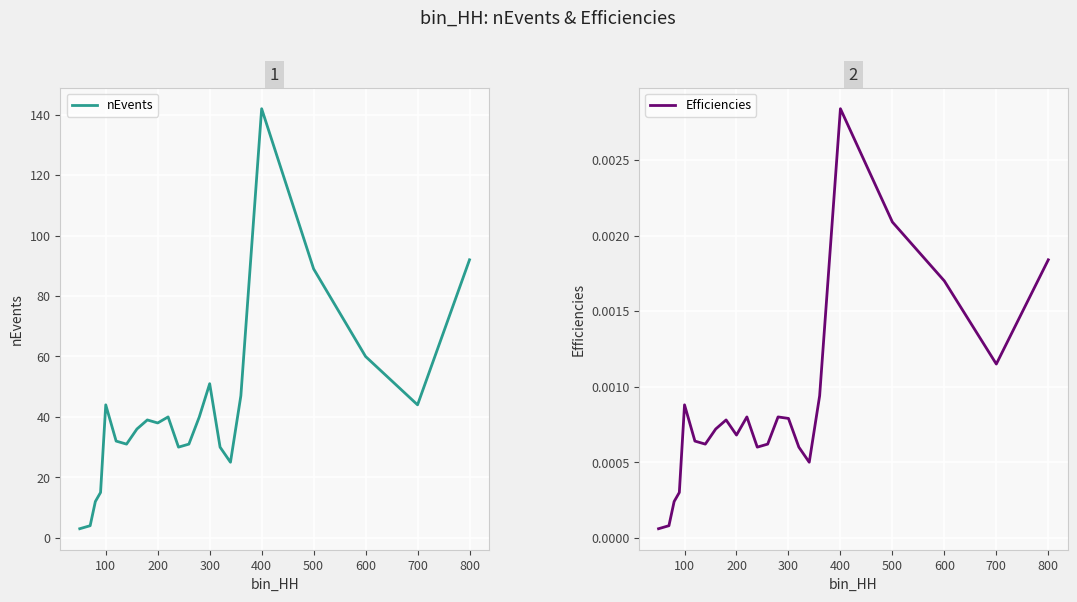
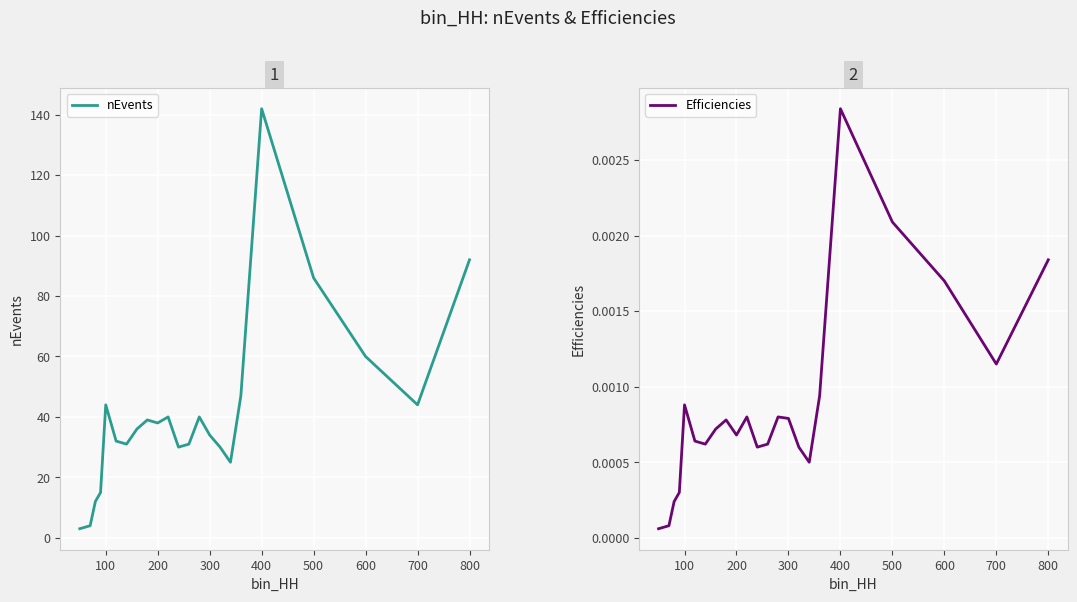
  {
    "1": {
      "100": 44,
      "200": 38,
-     "300": 51,
+     "300": 34,
      "400": 142,
-     "500": 89,
+     "500": 86,
      "600": 60,
      "700": 44,
      "800": 92
    },
    "2": {
      "100": 0.00088,
      "200": 0.00068,
      "300": 0.00079,
      "400": 0.00284,
      "500": 0.00209,
      "600": 0.00170,
      "700": 0.00115,
      "800": 0.00184
    }
  }
